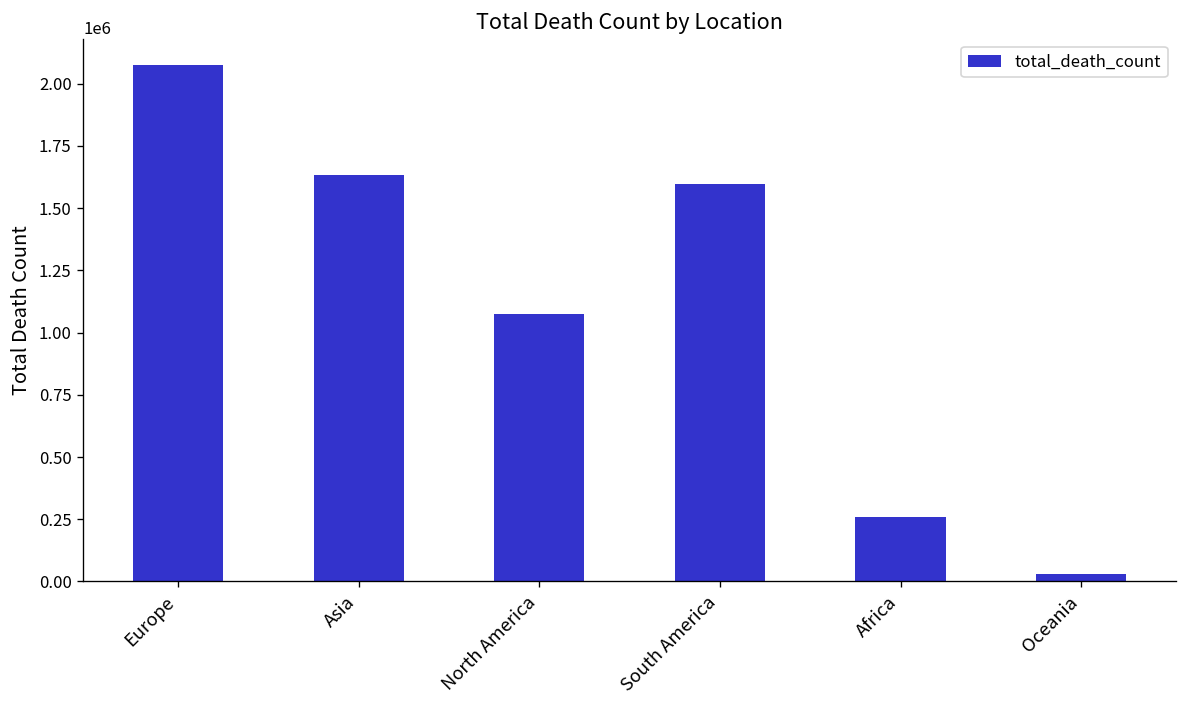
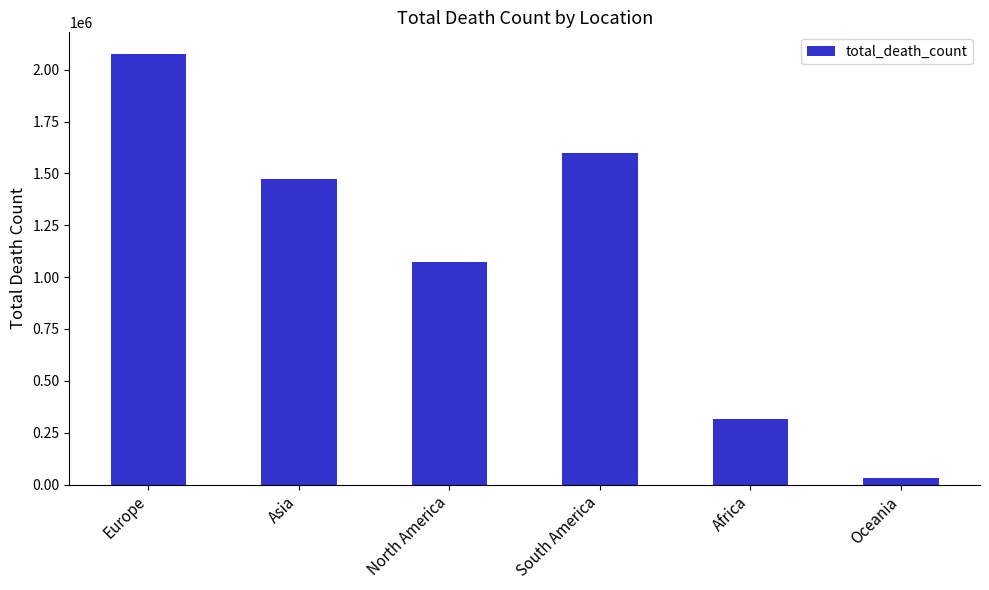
  {
    "Europe": 2080000,
-   "Asia": 1630000,
+   "Asia": 1470000,
    "North America": 1070000,
    "South America": 1600000,
-   "Africa": 260000,
+   "Africa": 310000,
    "Oceania": 30000
  }
